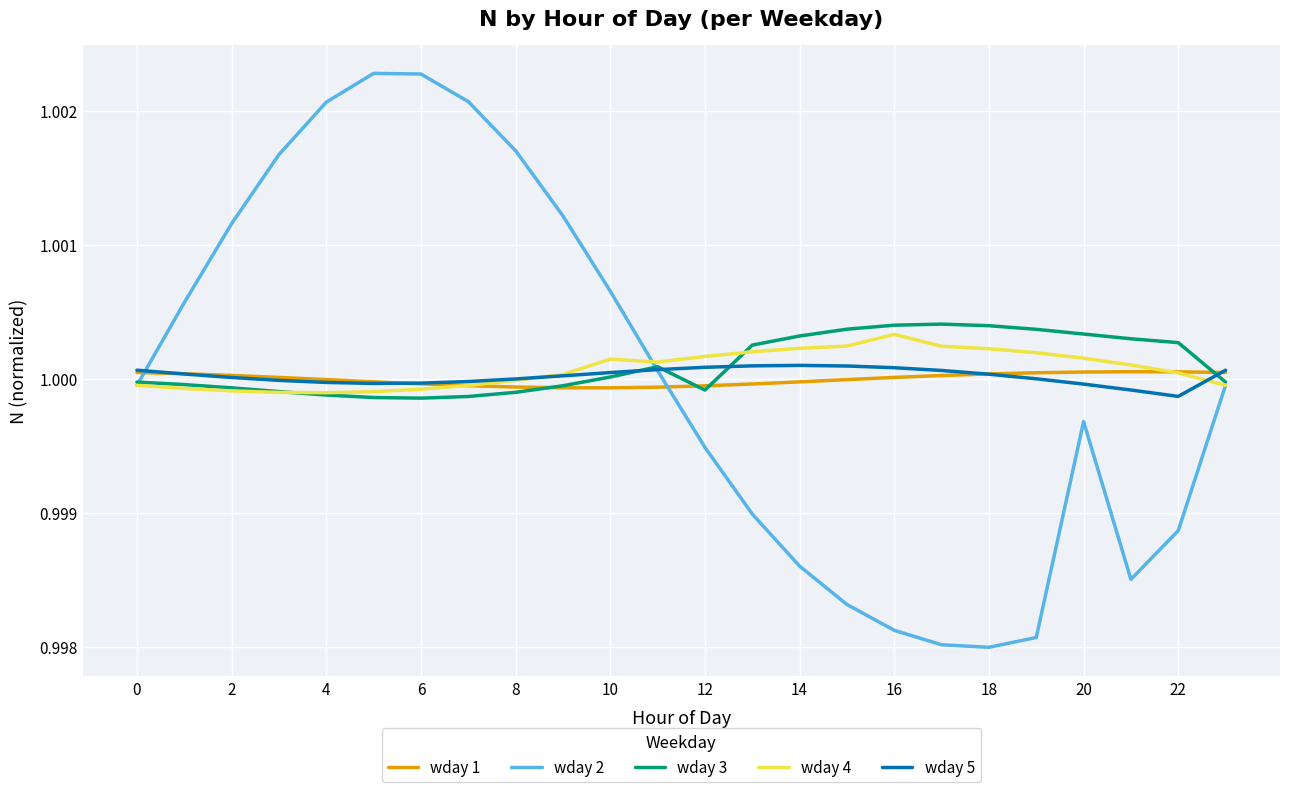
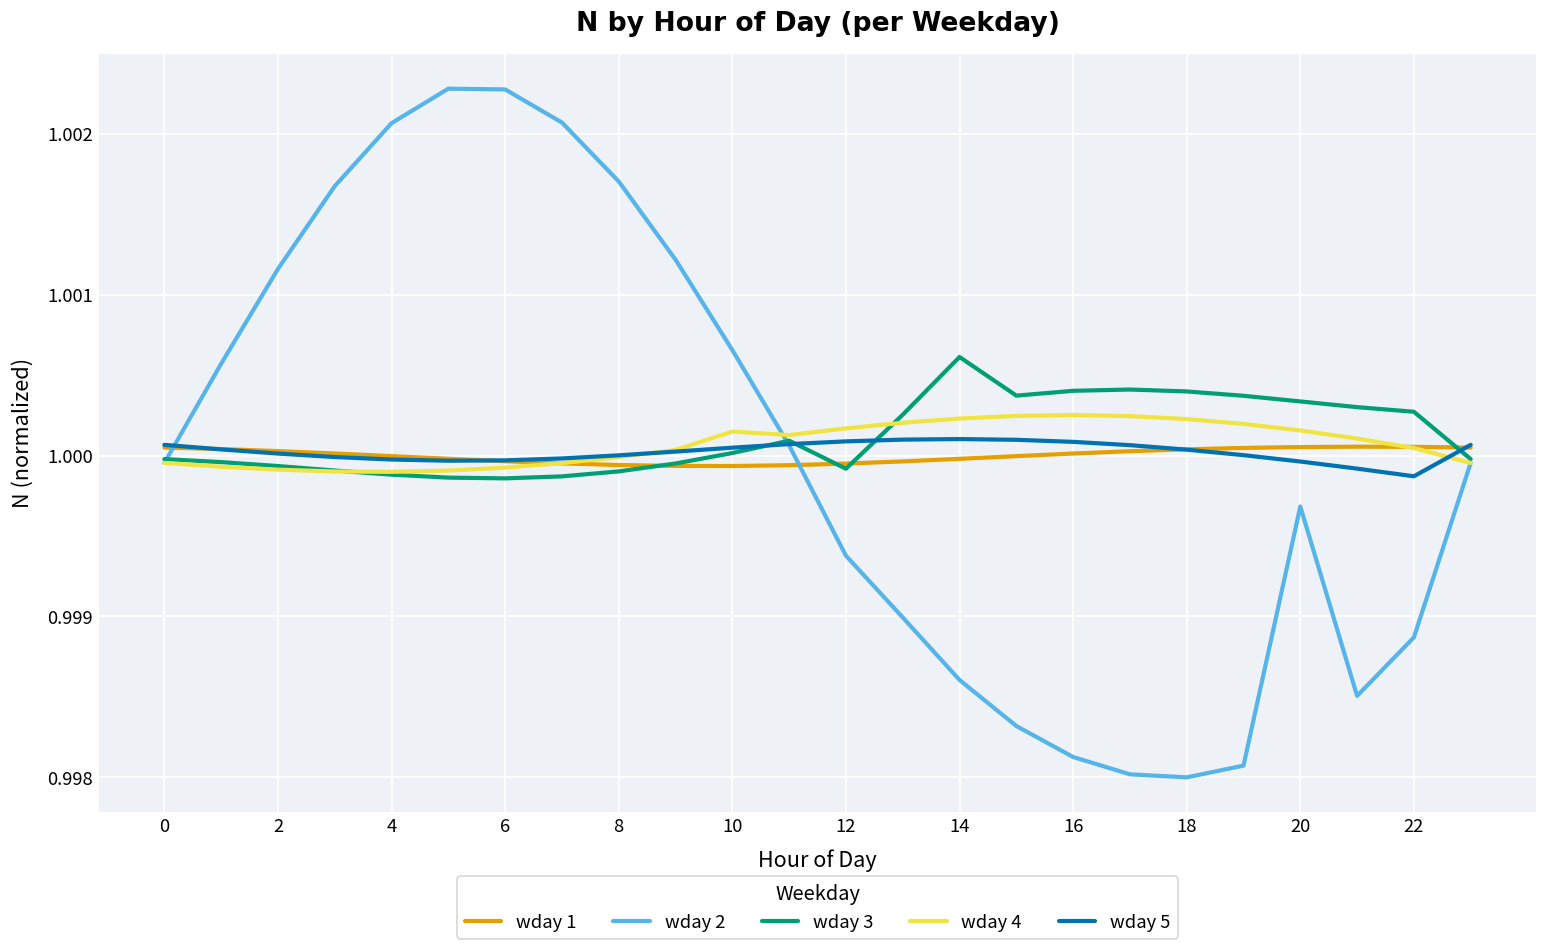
  {
    "wday 1": {
      "4": 1.00000,
      "8": 0.99994,
      "10": 0.99993,
      "12": 0.99995,
      "14": 0.99998,
      "16": 1.00001,
      "20": 1.00005
    },
    "wday 2": {
      "2": 1.00116,
      "4": 1.00207,
      "6": 1.00228,
      "8": 1.00170,
      "10": 1.00066,
-     "12": 0.99949,
+     "12": 0.99938,
      "14": 0.99860,
      "16": 0.99813,
      "18": 0.99800,
      "20": 0.99968,
      "22": 0.99887
    },
    "wday 3": {
      "0": 0.99998,
      "2": 0.99993,
      "6": 0.99986,
      "8": 0.99990,
      "10": 1.00002,
      "12": 0.99992,
-     "14": 1.00032,
+     "14": 1.00061,
      "16": 1.00040,
      "18": 1.00040,
      "20": 1.00034,
      "22": 1.00027
    },
    "wday 4": {
      "2": 0.99991,
      "6": 0.99992,
      "10": 1.00015,
      "12": 1.00017,
      "14": 1.00023,
-     "16": 1.00033,
+     "16": 1.00025,
      "18": 1.00023,
      "20": 1.00016
    },
    "wday 5": {
      "4": 0.99998,
      "10": 1.00005,
      "12": 1.00009,
      "14": 1.00010,
      "16": 1.00009,
      "20": 0.99996,
      "22": 0.99987
    }
  }
